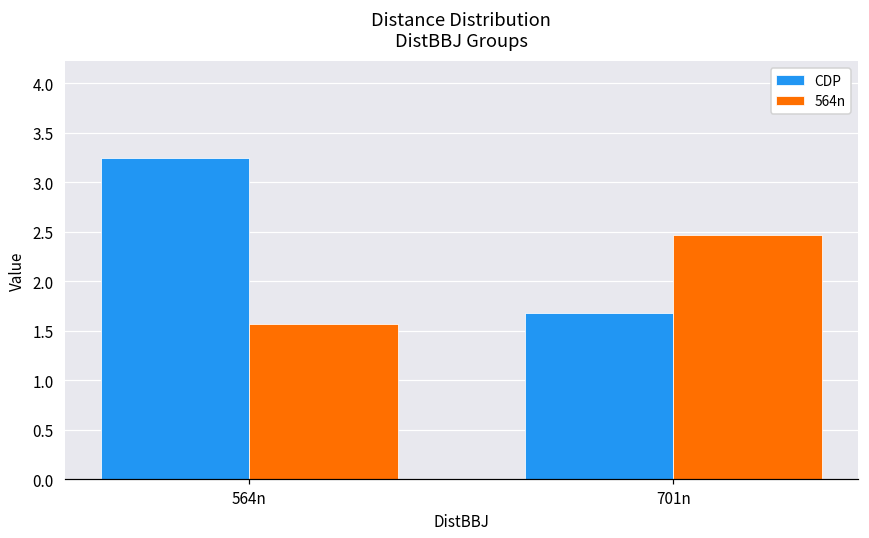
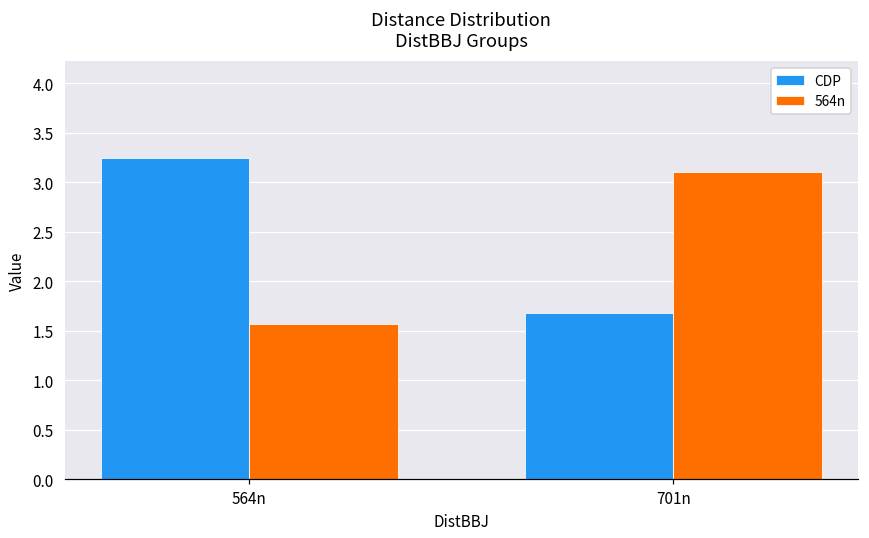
  {
    "CDP": {
      "564n": 3.3,
      "701n": 1.7
    },
    "564n": {
      "564n": 1.6,
-     "701n": 2.5
+     "701n": 3.1
    }
  }
